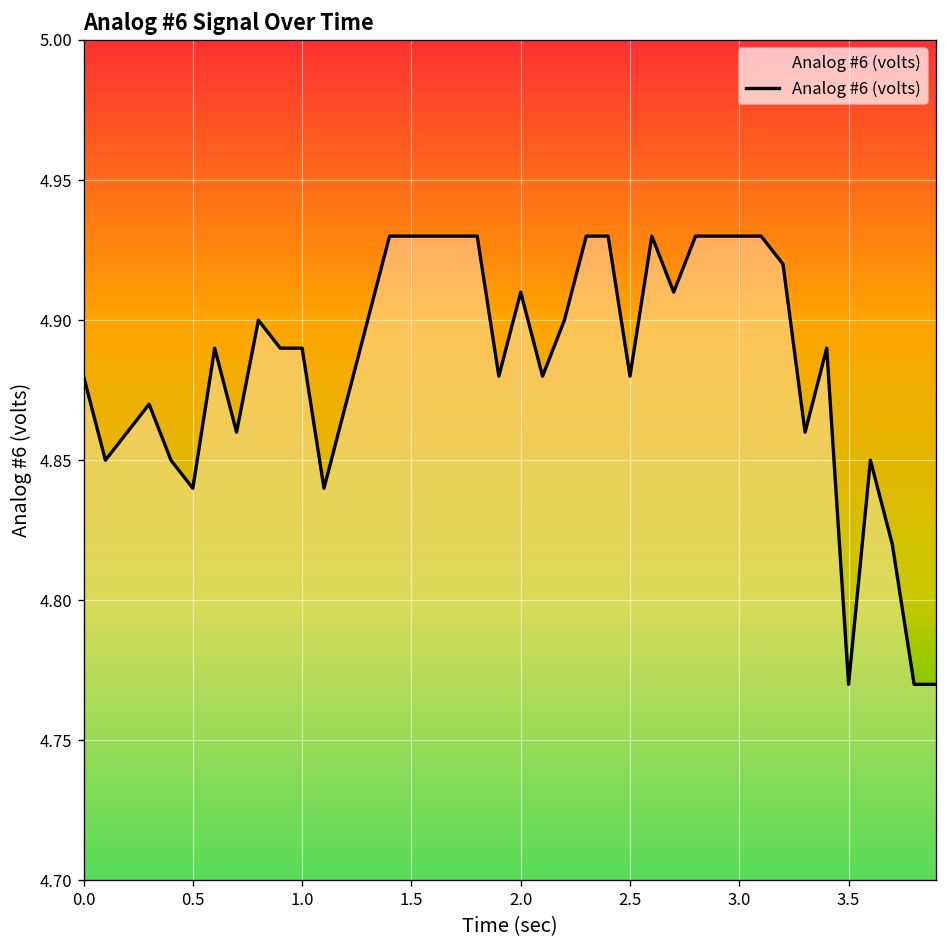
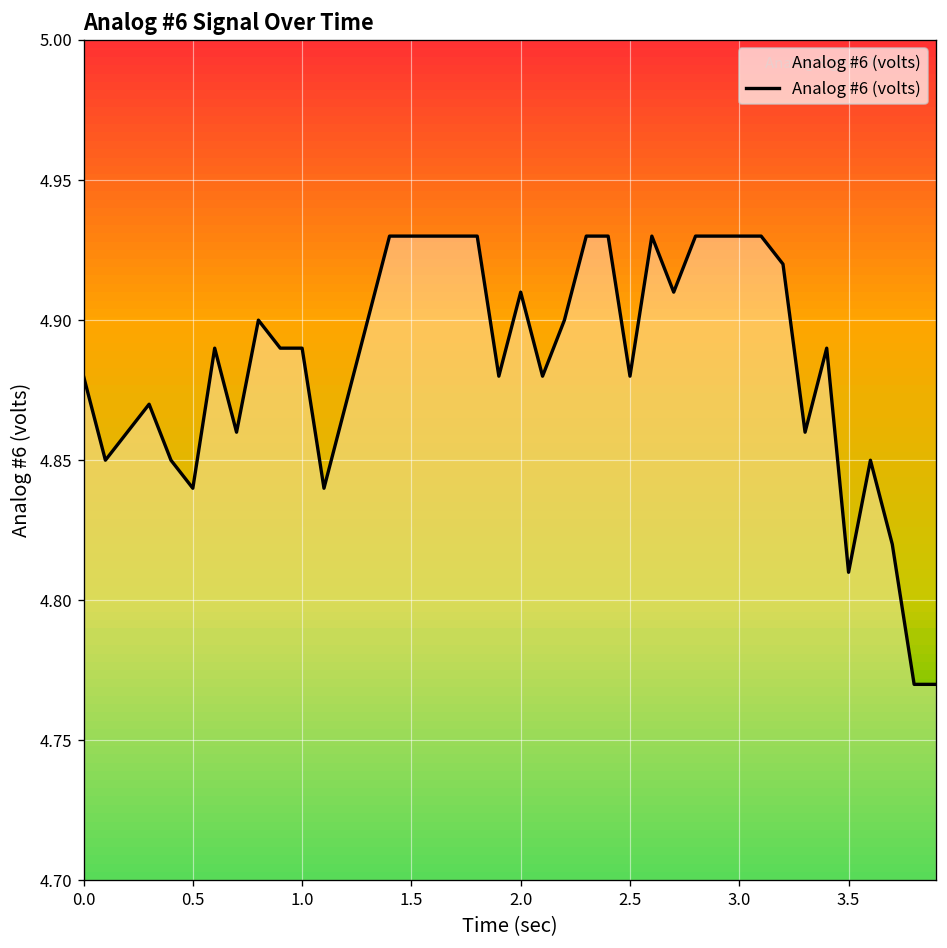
  {
    "Analog #6 (volts)": {
      "0.5": 4.84,
      "1.0": 4.89,
      "1.5": 4.93,
      "2.0": 4.91,
      "2.5": 4.88,
-     "3.5": 4.77
+     "3.5": 4.81
    }
  }
